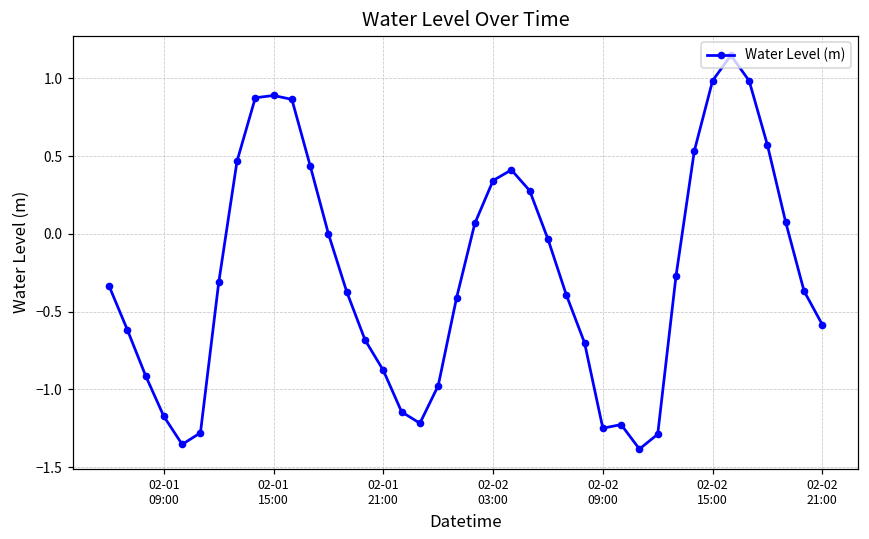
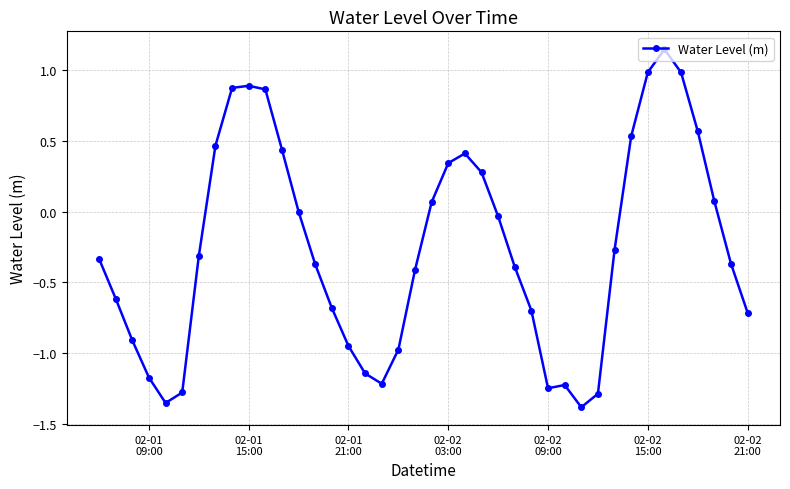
  {
    "02-01 09:00": -1.17,
    "02-01 15:00": 0.89,
-   "02-01 21:00": -0.88,
+   "02-01 21:00": -0.95,
    "02-02 03:00": 0.34,
    "02-02 09:00": -1.25,
    "02-02 15:00": 0.98,
-   "02-02 21:00": -0.58
+   "02-02 21:00": -0.71
  }
